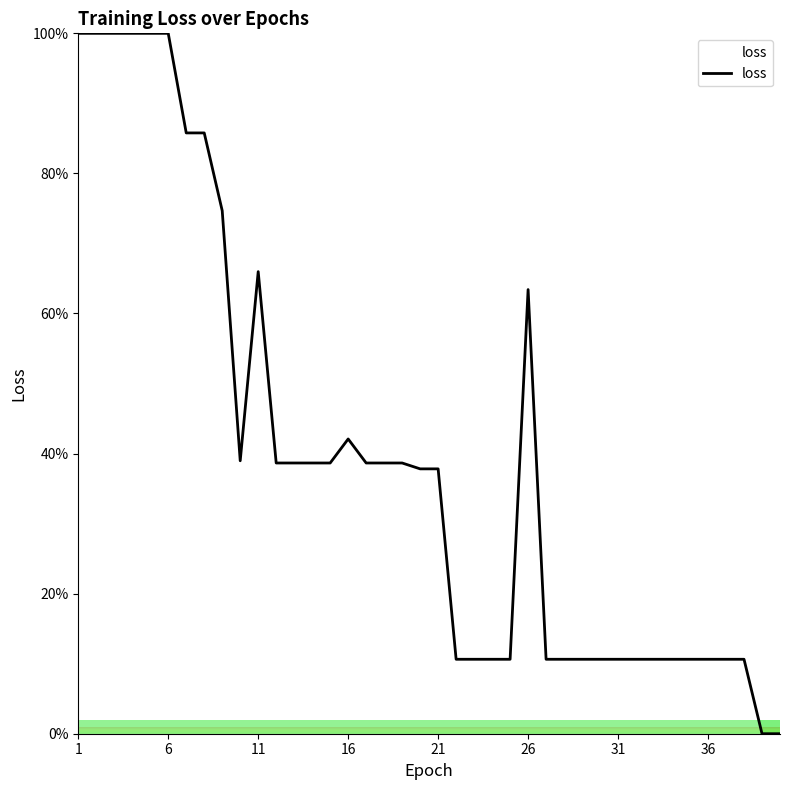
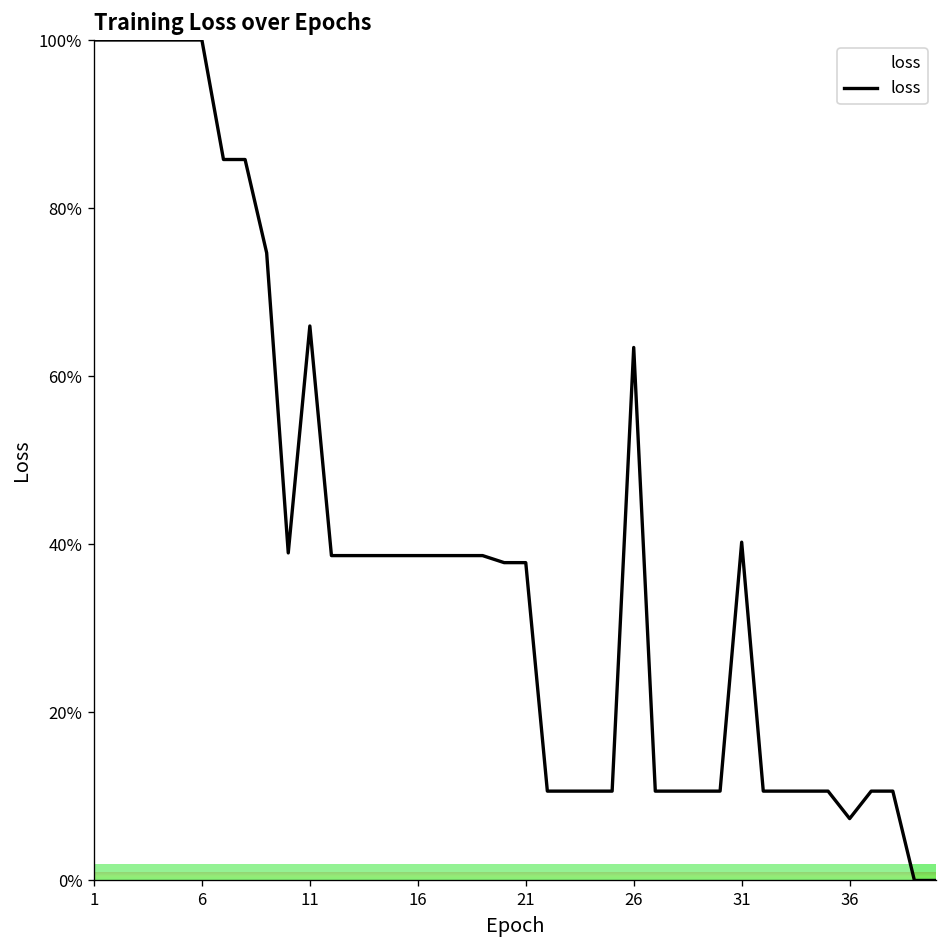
  {
    "1": "100%",
    "6": "100%",
    "11": "66%",
-   "16": "42%",
+   "16": "39%",
    "21": "38%",
    "26": "63%",
-   "31": "11%",
-   "36": "11%"
+   "31": "40%",
+   "36": "7%"
  }
